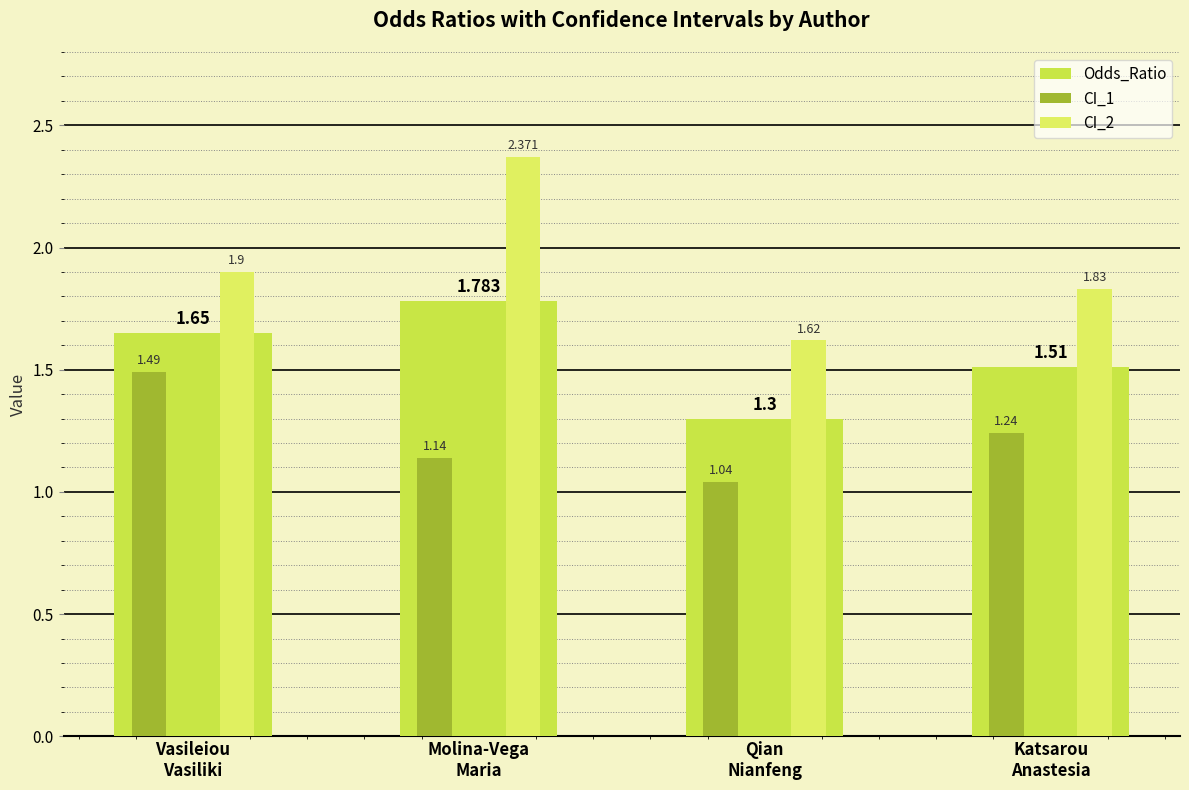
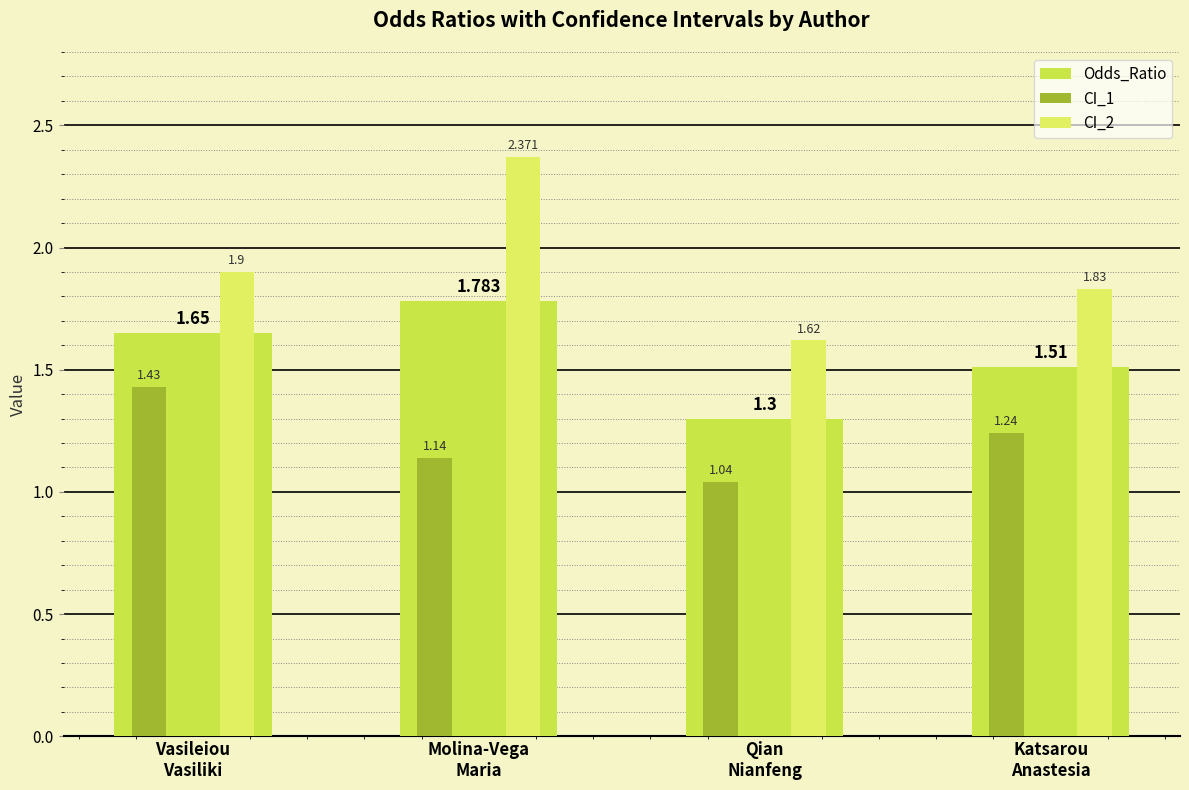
  {
    "CI_1": {
-     "Vasileiou Vasiliki": 1.49
+     "Vasileiou Vasiliki": 1.43
    }
  }
